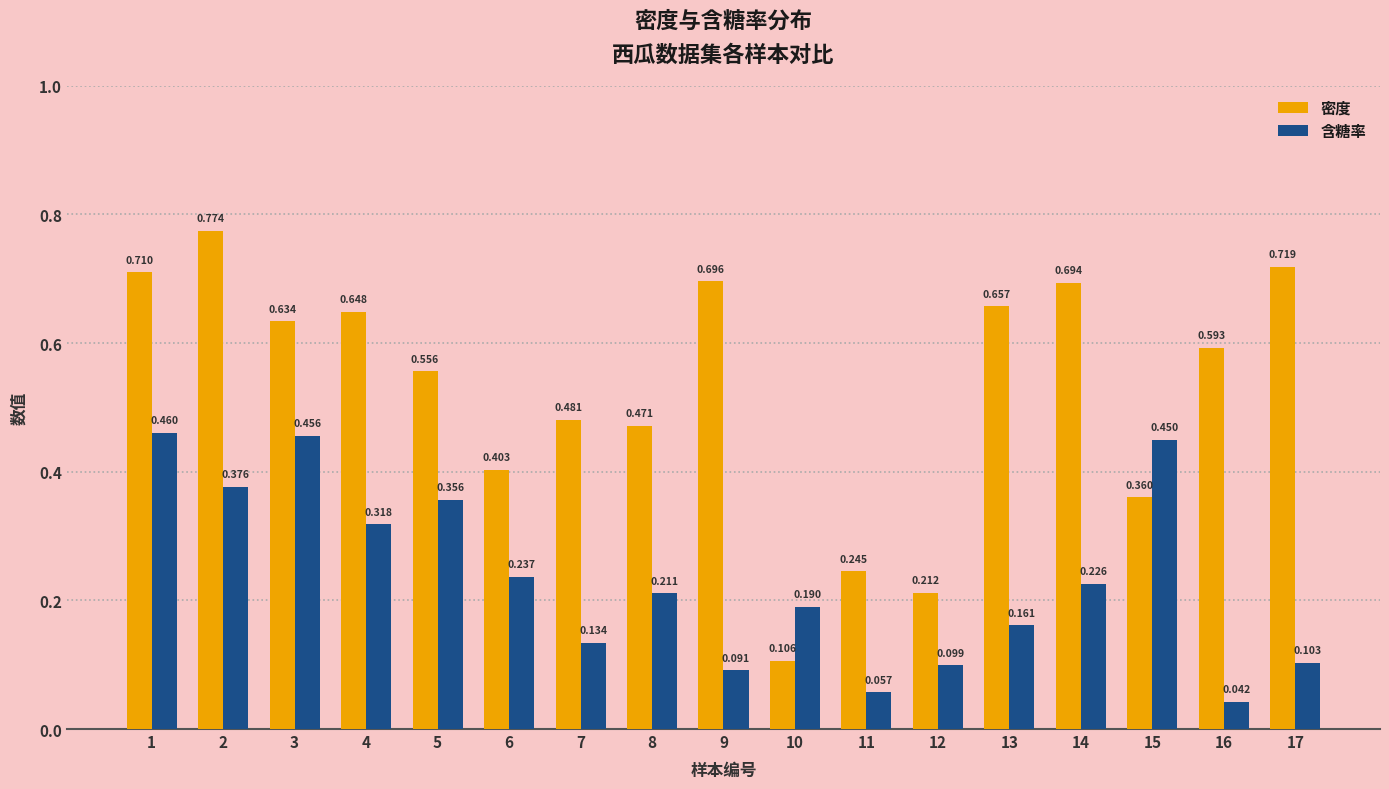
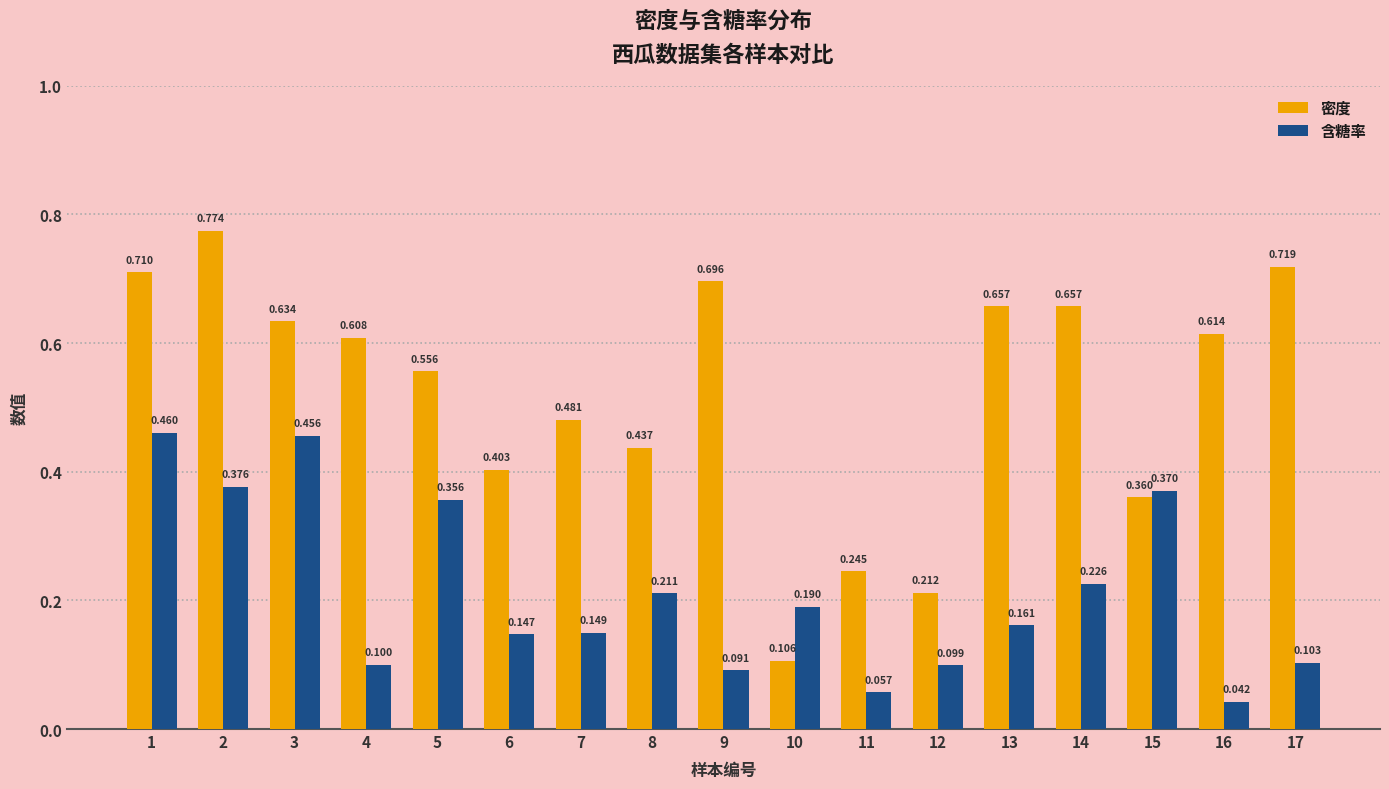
  {
    "密度": {
      "1": 0.710,
      "2": 0.774,
      "3": 0.634,
-     "4": 0.648,
+     "4": 0.608,
      "5": 0.556,
      "6": 0.403,
      "7": 0.481,
-     "8": 0.471,
+     "8": 0.437,
      "9": 0.696,
      "10": 0.106,
      "11": 0.245,
      "12": 0.212,
      "13": 0.657,
-     "14": 0.694,
+     "14": 0.657,
      "15": 0.360,
-     "16": 0.593,
+     "16": 0.614,
      "17": 0.719
    },
    "含糖率": {
      "1": 0.460,
      "2": 0.376,
      "3": 0.456,
-     "4": 0.318,
+     "4": 0.100,
      "5": 0.356,
-     "6": 0.237,
-     "7": 0.134,
+     "6": 0.147,
+     "7": 0.149,
      "8": 0.211,
      "9": 0.091,
      "10": 0.190,
      "11": 0.057,
      "12": 0.099,
      "13": 0.161,
      "14": 0.226,
-     "15": 0.450,
+     "15": 0.370,
      "16": 0.042,
      "17": 0.103
    }
  }
